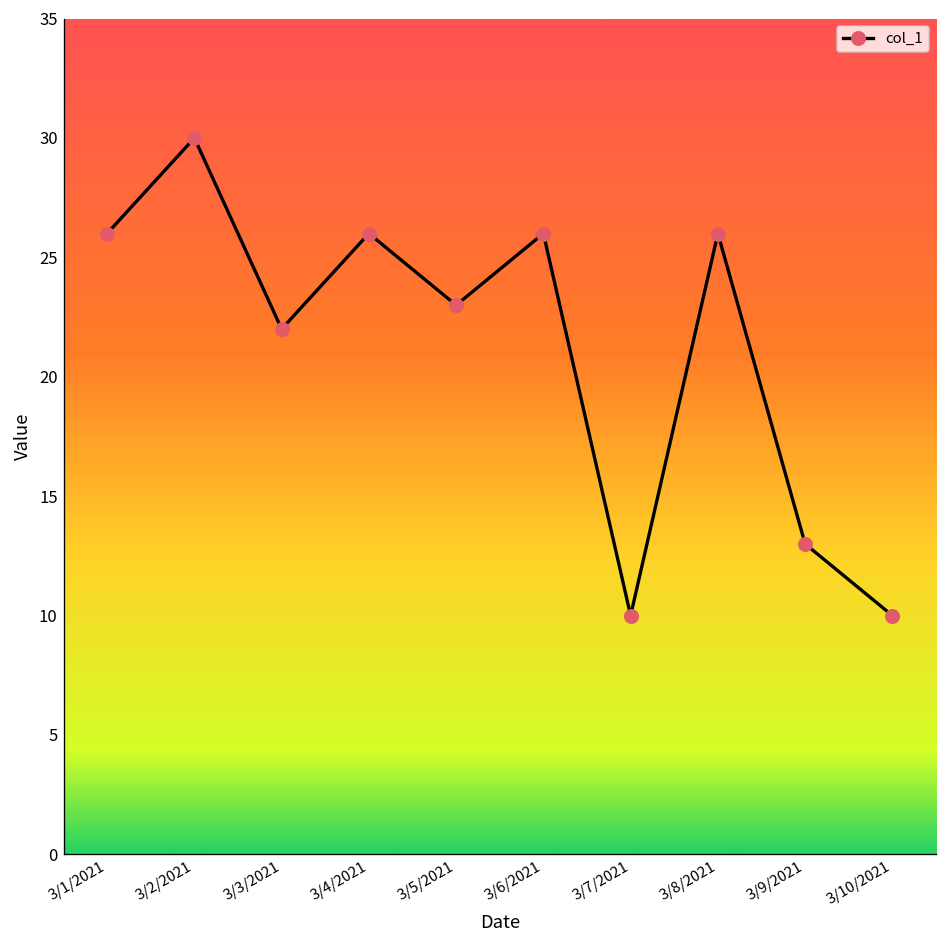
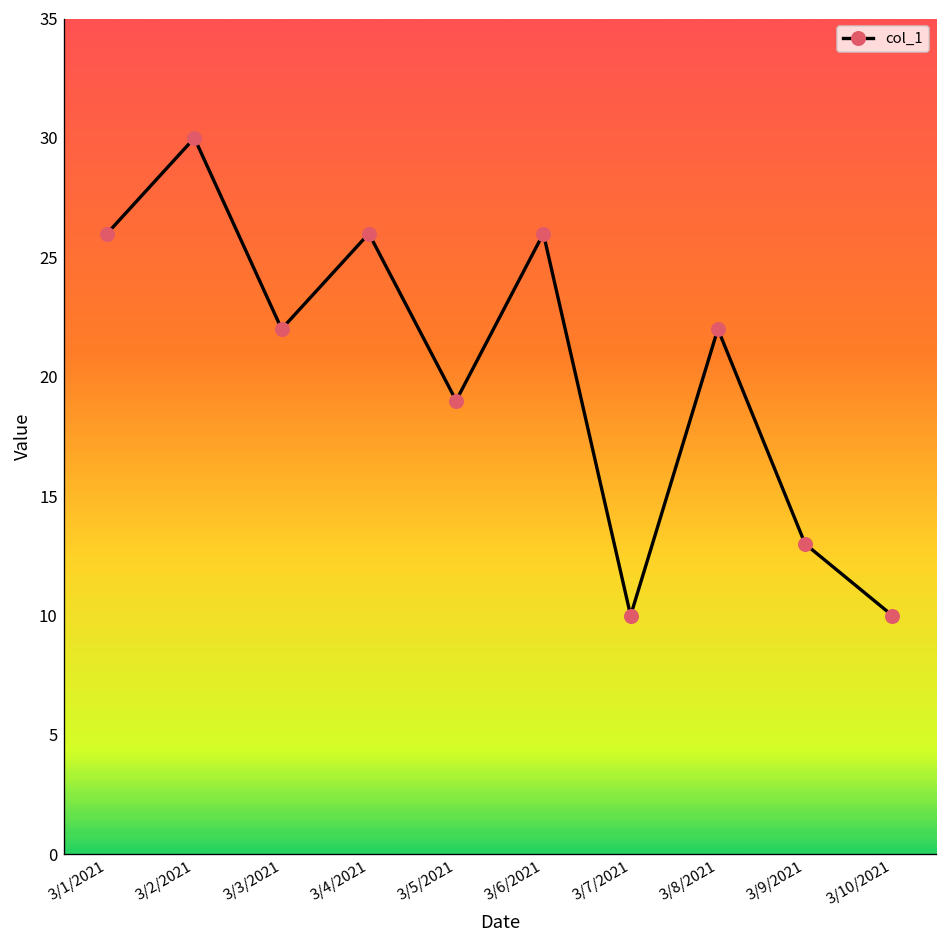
  {
    "3/1/2021": 26,
    "3/2/2021": 30,
    "3/3/2021": 22,
    "3/4/2021": 26,
-   "3/5/2021": 23,
+   "3/5/2021": 19,
    "3/6/2021": 26,
    "3/7/2021": 10,
-   "3/8/2021": 26,
+   "3/8/2021": 22,
    "3/9/2021": 13,
    "3/10/2021": 10
  }
